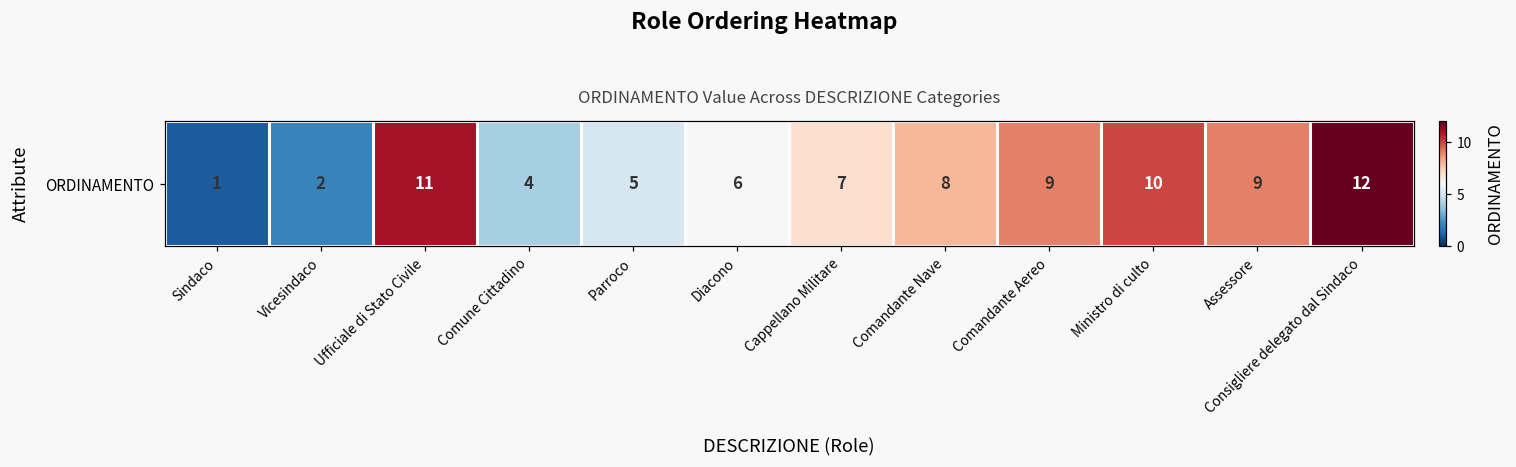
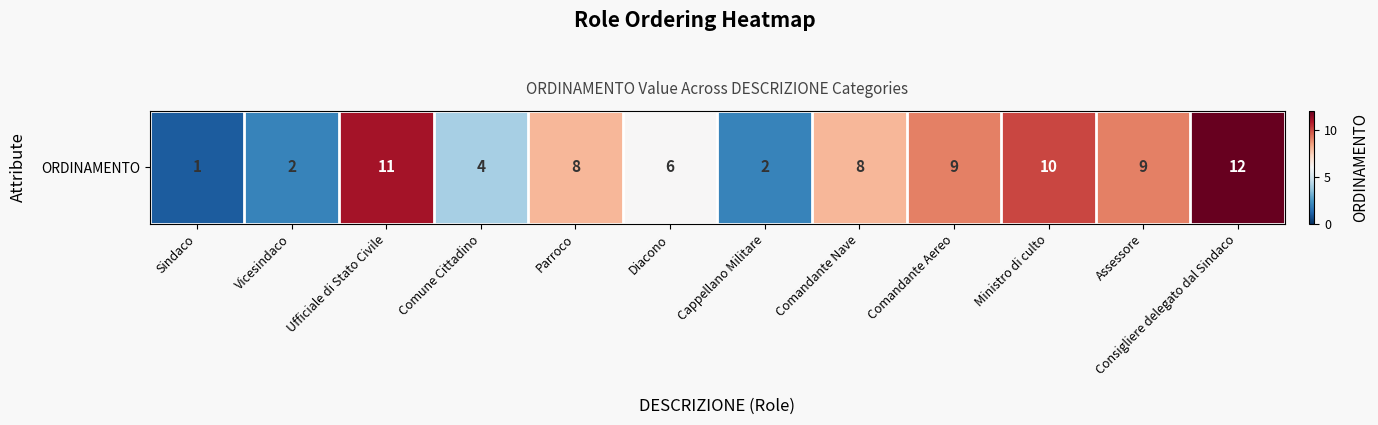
  {
    "ORDINAMENTO": {
      "Sindaco": 1,
      "Vicesindaco": 2,
      "Ufficiale di Stato Civile": 11,
      "Comune Cittadino": 4,
-     "Parroco": 5,
+     "Parroco": 8,
      "Diacono": 6,
-     "Cappellano Militare": 7,
+     "Cappellano Militare": 2,
      "Comandante Nave": 8,
      "Comandante Aereo": 9,
      "Ministro di culto": 10,
      "Assessore": 9,
      "Consigliere delegato dal Sindaco": 12
    }
  }
